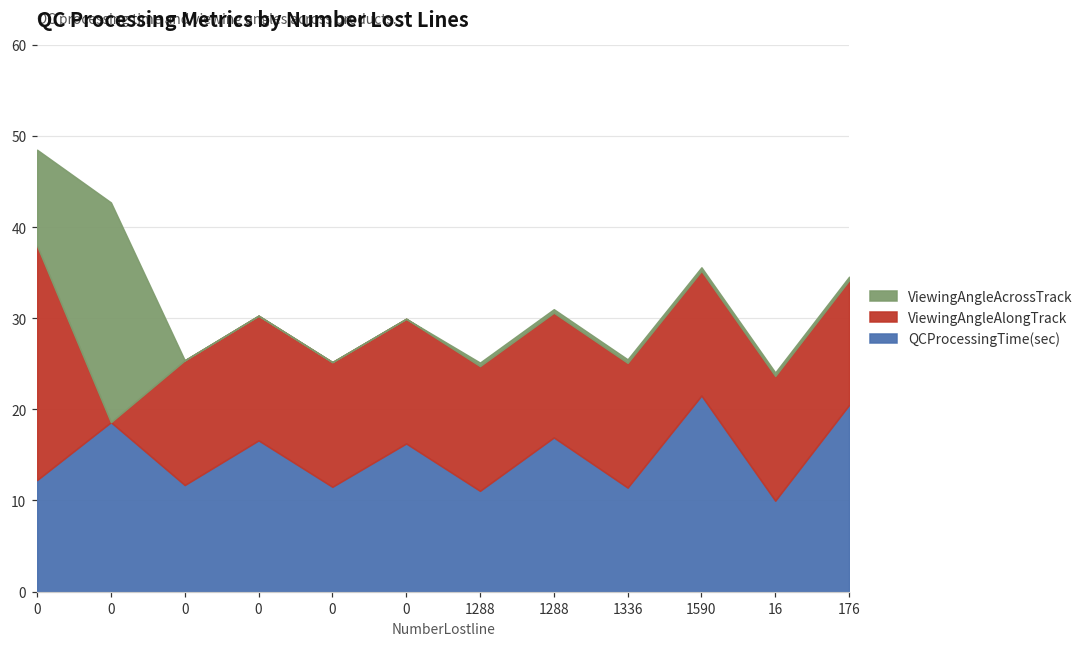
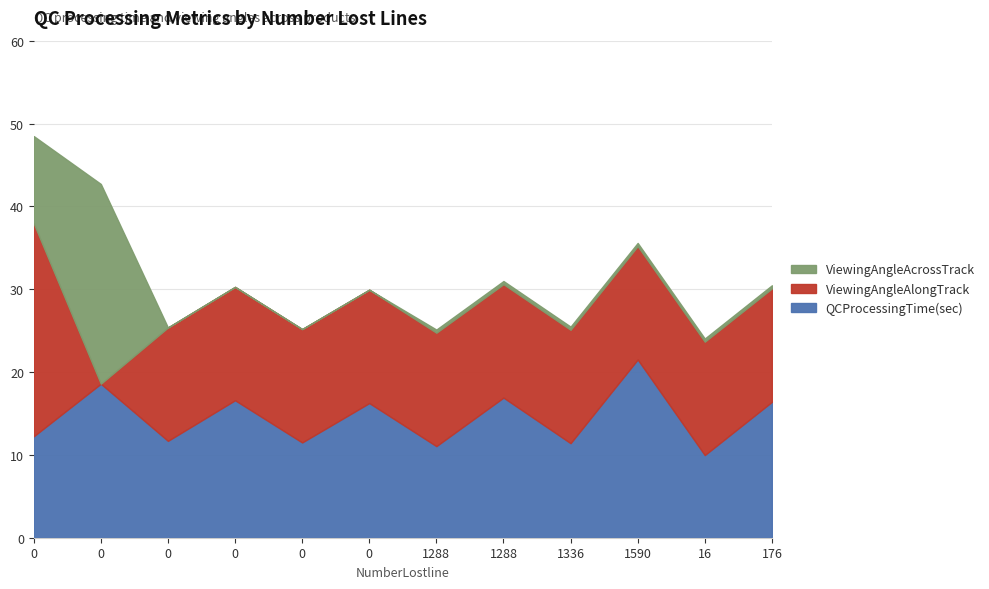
  {
    "QCProcessingTime(sec)": {
      "1336": 11,
      "1590": 22,
      "16": 10,
-     "176": 20
+     "176": 16
    },
    "ViewingAngleAlongTrack": {
      "1336": 14,
      "1590": 14,
      "16": 14,
      "176": 14
    },
    "ViewingAngleAcrossTrack": {
      "1336": 0,
      "1590": 0,
      "16": 0,
      "176": 0
    }
  }
